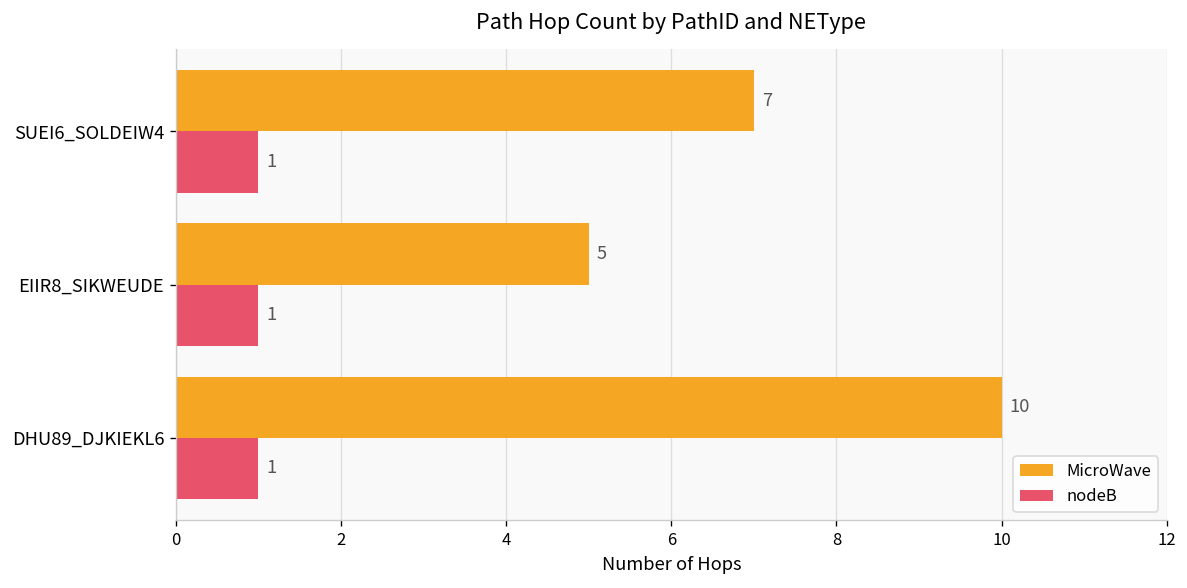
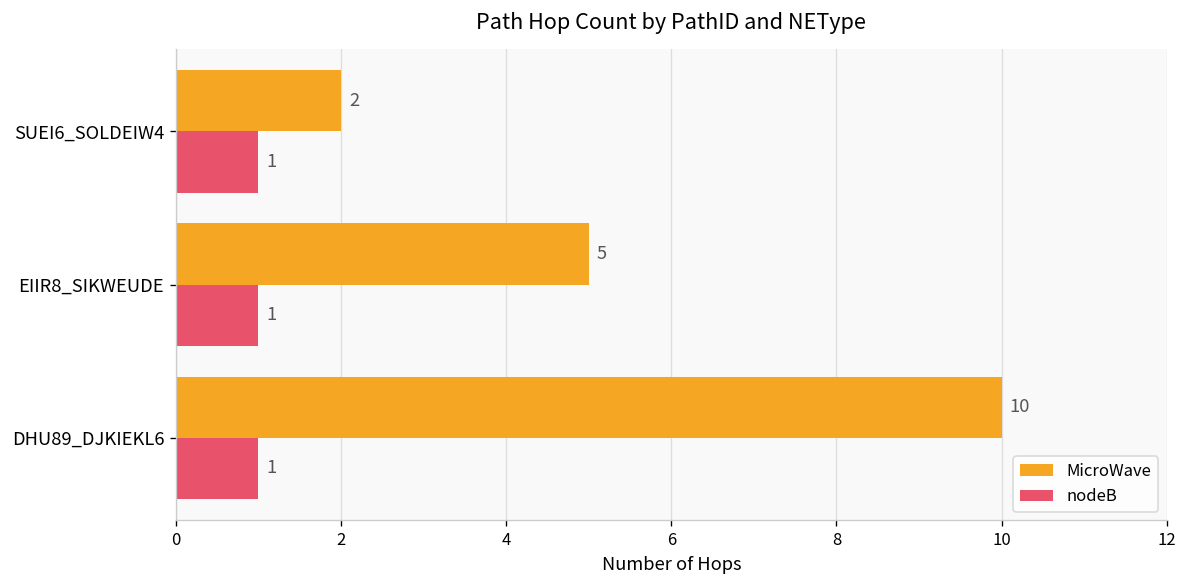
  {
    "MicroWave": {
-     "SUEI6_SOLDEIW4": 7,
+     "SUEI6_SOLDEIW4": 2,
      "EIIR8_SIKWEUDE": 5,
      "DHU89_DJKIEKL6": 10
    },
    "nodeB": {
      "SUEI6_SOLDEIW4": 1,
      "EIIR8_SIKWEUDE": 1,
      "DHU89_DJKIEKL6": 1
    }
  }
